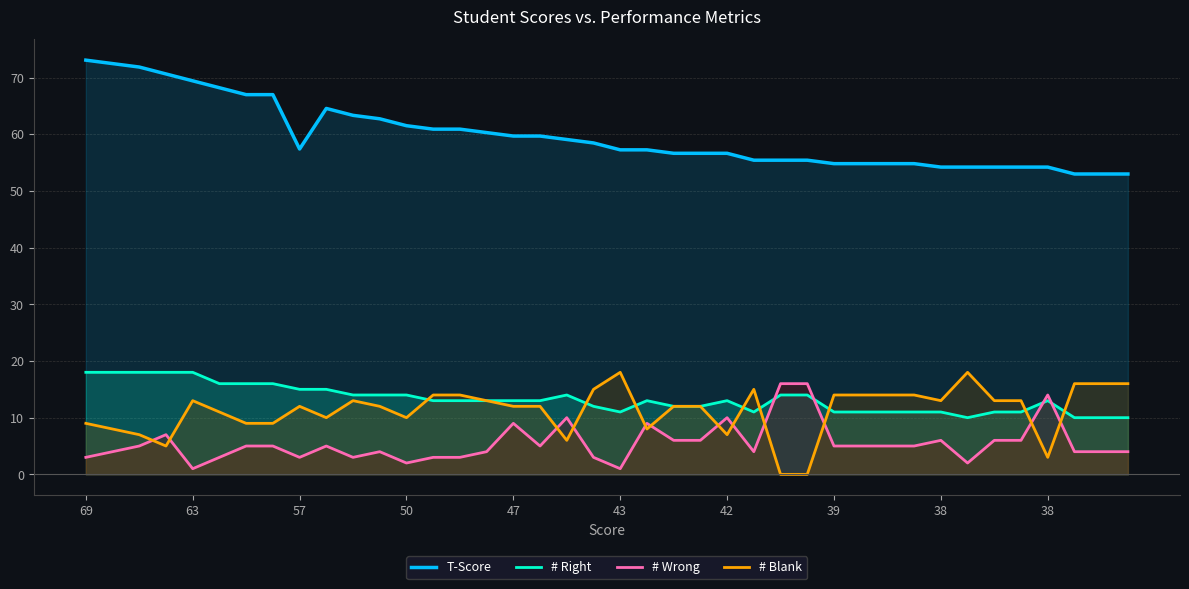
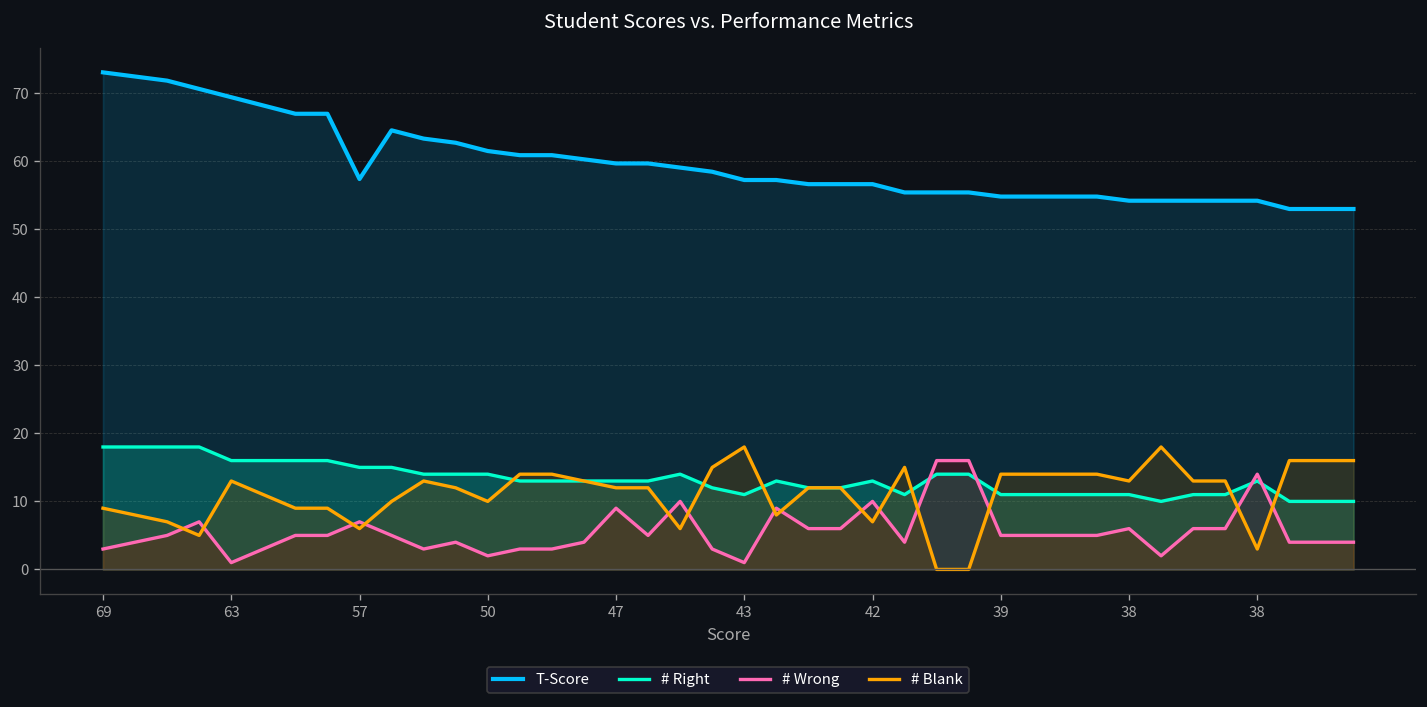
  {
    "T-Score": {
      "69": 73,
      "63": 69,
      "57": 57,
      "50": 62,
      "47": 60,
      "43": 57,
      "42": 57
    },
    "# Right": {
      "69": 18,
-     "63": 18,
+     "63": 16,
      "57": 15,
      "50": 14,
      "47": 13,
      "43": 11,
      "42": 13
    },
    "# Wrong": {
      "69": 3,
      "63": 1,
-     "57": 3,
+     "57": 7,
      "50": 2,
      "47": 9,
      "43": 1,
      "42": 10
    },
    "# Blank": {
      "69": 9,
      "63": 13,
-     "57": 12,
+     "57": 6,
      "50": 10,
      "47": 12,
      "43": 18,
      "42": 7
    }
  }
